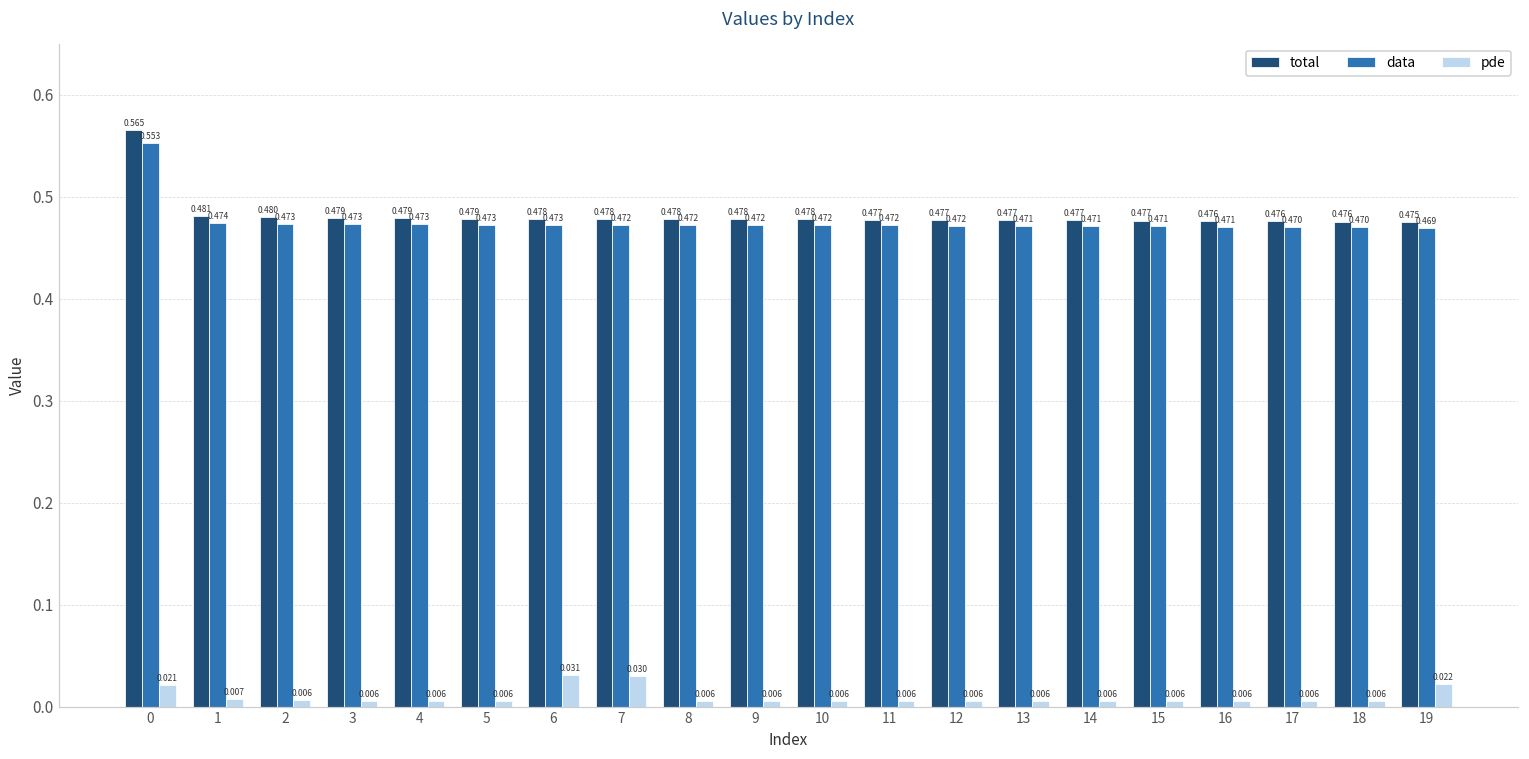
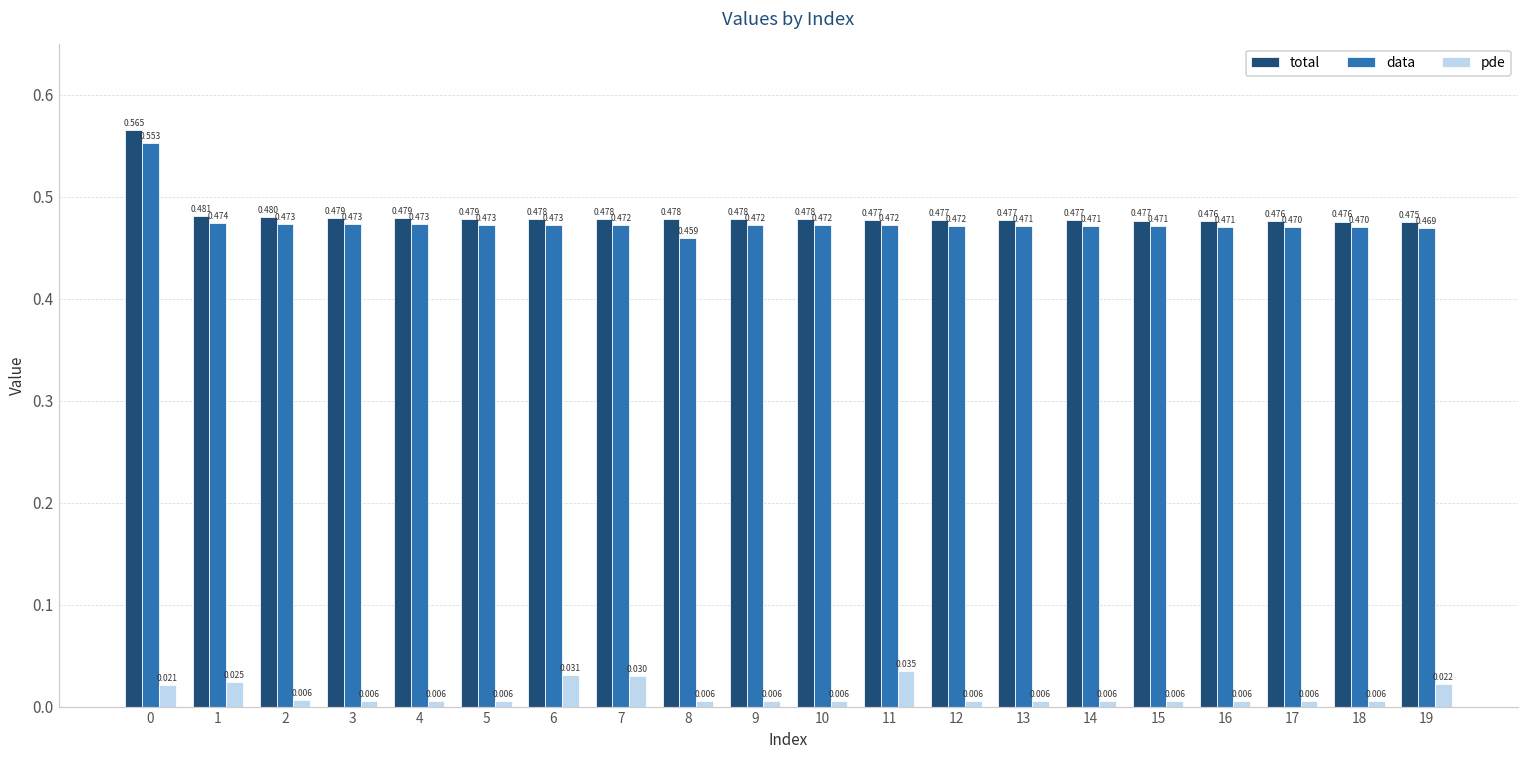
  {
    "total": {
      "0": 0.565,
      "1": 0.481,
      "2": 0.480,
      "3": 0.479,
      "4": 0.479,
      "5": 0.479,
      "6": 0.478,
      "7": 0.478,
      "8": 0.478,
      "9": 0.478,
      "10": 0.478,
      "11": 0.477,
      "12": 0.477,
      "13": 0.477,
      "14": 0.477,
      "15": 0.477,
      "16": 0.476,
      "17": 0.476,
      "18": 0.476,
      "19": 0.475
    },
    "data": {
      "0": 0.553,
      "1": 0.474,
      "2": 0.473,
      "3": 0.473,
      "4": 0.473,
      "5": 0.473,
      "6": 0.473,
      "7": 0.472,
-     "8": 0.472,
+     "8": 0.459,
      "9": 0.472,
      "10": 0.472,
      "11": 0.472,
      "12": 0.472,
      "13": 0.471,
      "14": 0.471,
      "15": 0.471,
      "16": 0.471,
      "17": 0.470,
      "18": 0.470,
      "19": 0.469
    },
    "pde": {
      "0": 0.021,
-     "1": 0.007,
+     "1": 0.025,
      "2": 0.006,
      "3": 0.006,
      "4": 0.006,
      "5": 0.006,
      "6": 0.031,
      "7": 0.030,
      "8": 0.006,
      "9": 0.006,
      "10": 0.006,
-     "11": 0.006,
+     "11": 0.035,
      "12": 0.006,
      "13": 0.006,
      "14": 0.006,
      "15": 0.006,
      "16": 0.006,
      "17": 0.006,
      "18": 0.006,
      "19": 0.022
    }
  }
